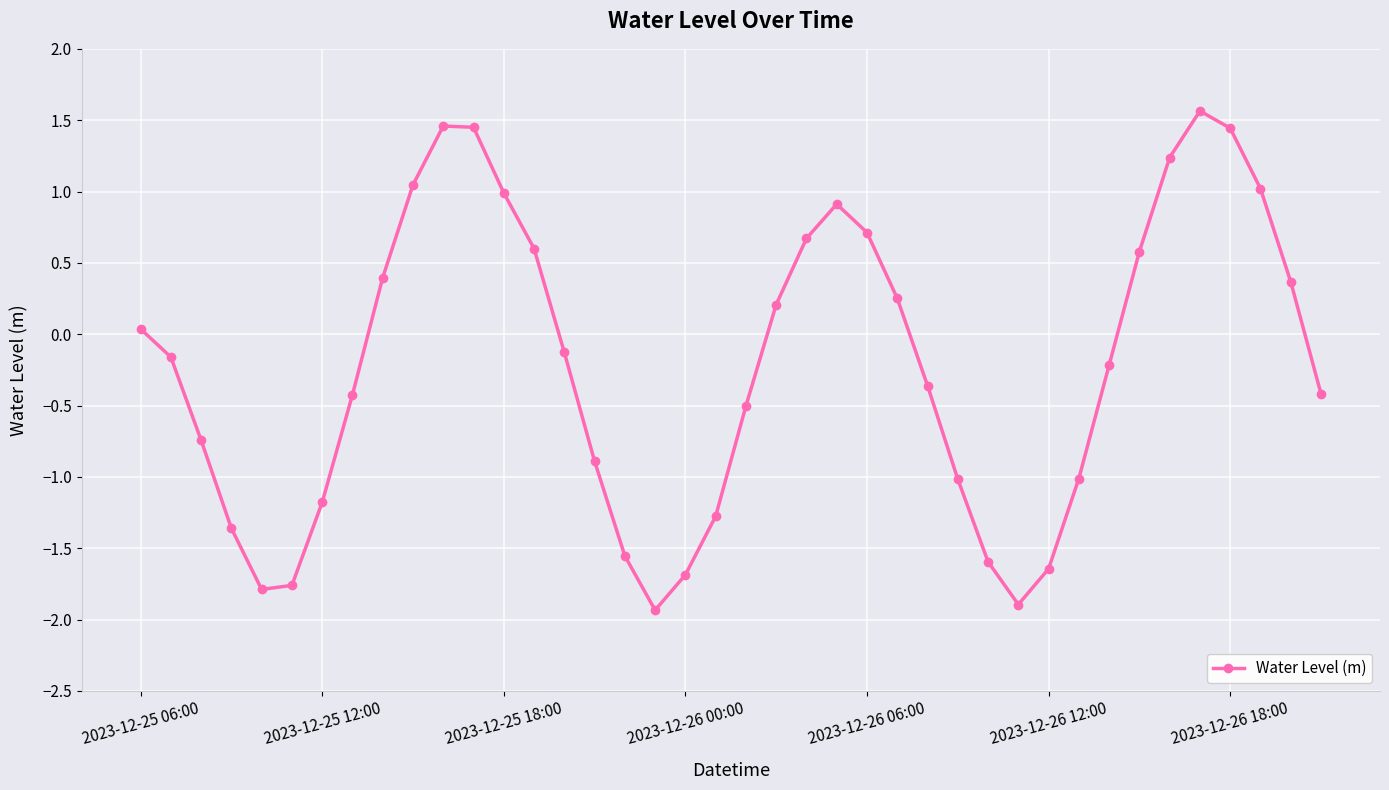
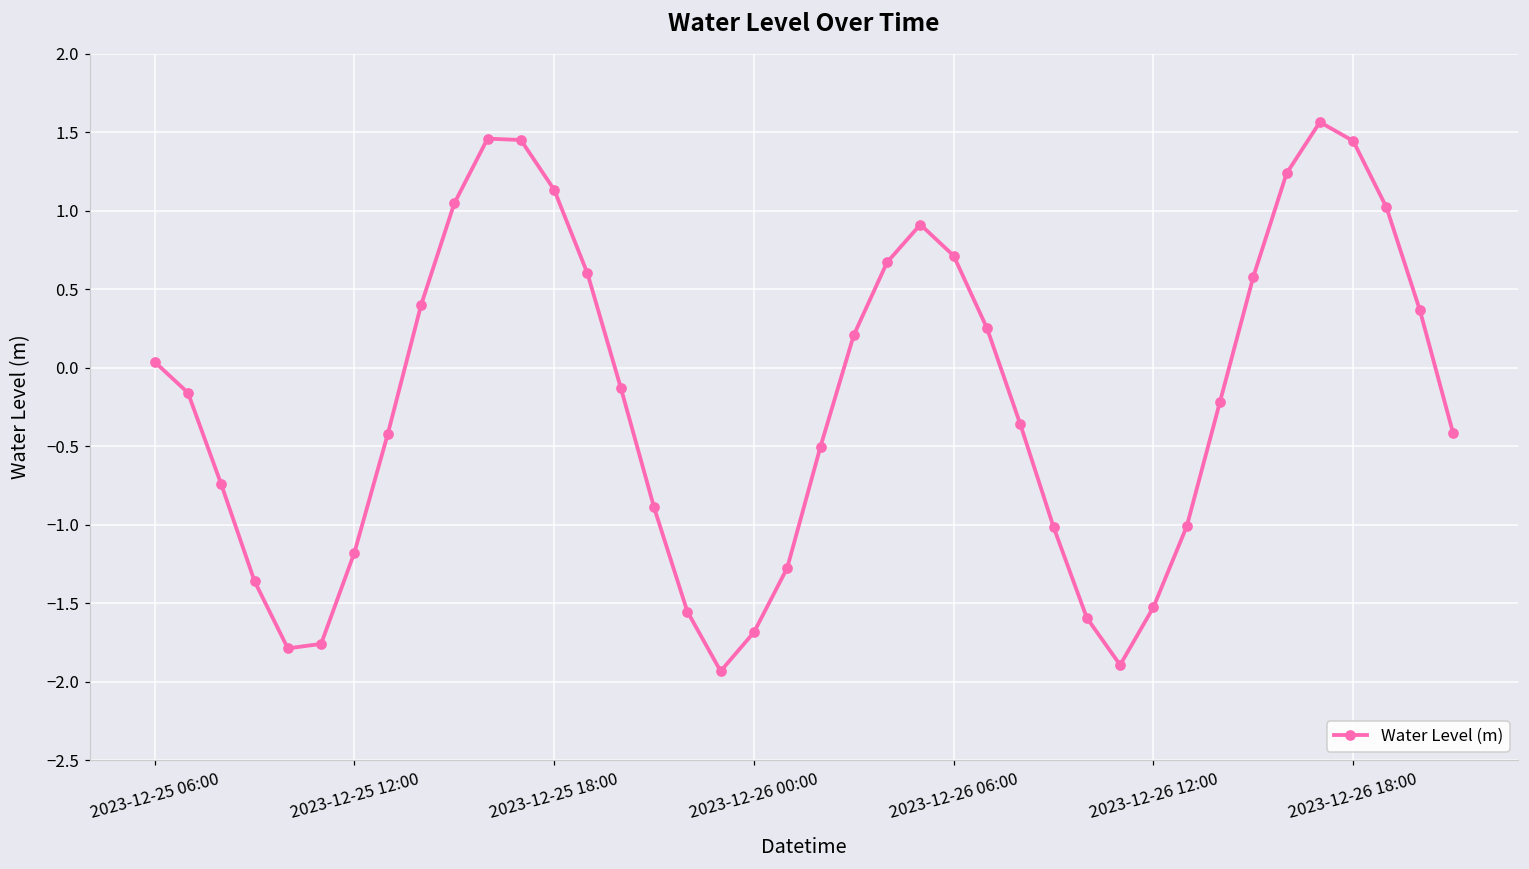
  {
    "2023-12-25 06:00": 0.04,
    "2023-12-25 12:00": -1.18,
-   "2023-12-25 18:00": 0.99,
+   "2023-12-25 18:00": 1.13,
    "2023-12-26 00:00": -1.69,
    "2023-12-26 06:00": 0.71,
-   "2023-12-26 12:00": -1.64,
+   "2023-12-26 12:00": -1.53,
    "2023-12-26 18:00": 1.44
  }
